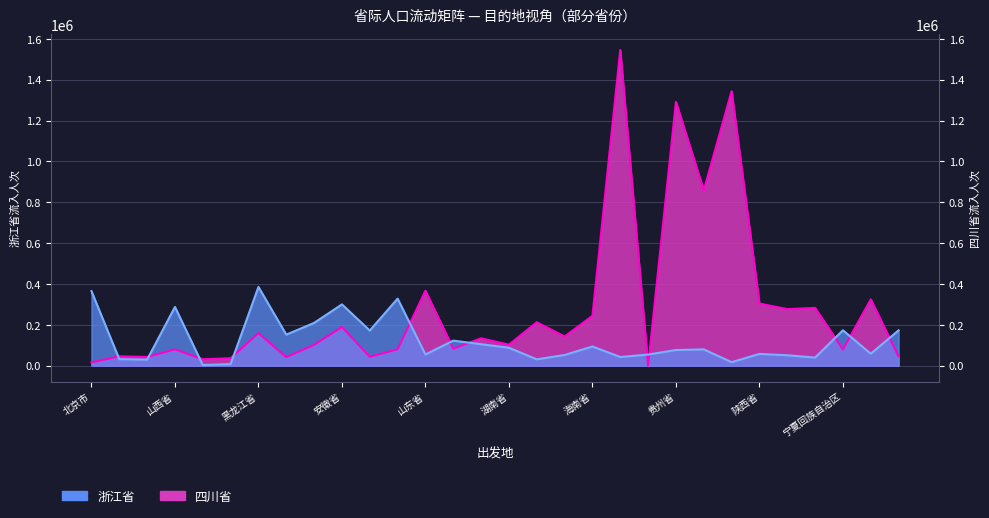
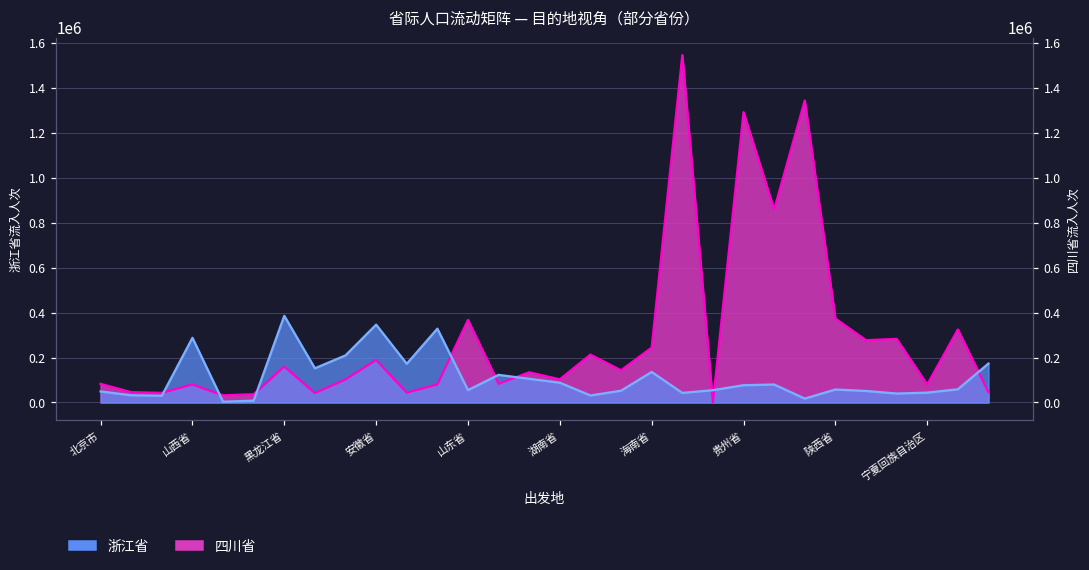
  {
    "四川省": {
-     "北京市": 20000,
+     "北京市": 80000,
      "山西省": 80000,
      "黑龙江省": 160000,
      "安徽省": 190000,
      "山东省": 370000,
      "湖南省": 100000,
      "海南省": 240000,
      "贵州省": 1290000,
-     "陕西省": 300000,
+     "陕西省": 370000,
      "宁夏回族自治区": 80000
    },
    "浙江省": {
-     "北京市": 370000,
+     "北京市": 50000,
      "山西省": 290000,
      "黑龙江省": 390000,
-     "安徽省": 300000,
+     "安徽省": 350000,
      "山东省": 50000,
      "湖南省": 90000,
-     "海南省": 90000,
+     "海南省": 140000,
      "贵州省": 80000,
      "陕西省": 60000,
-     "宁夏回族自治区": 170000
+     "宁夏回族自治区": 40000
    }
  }
